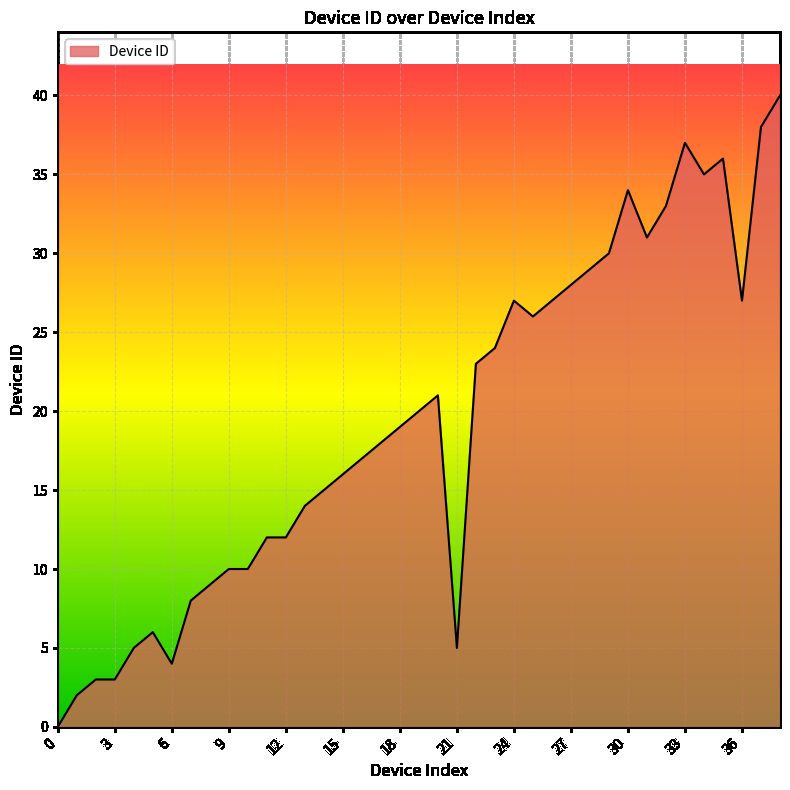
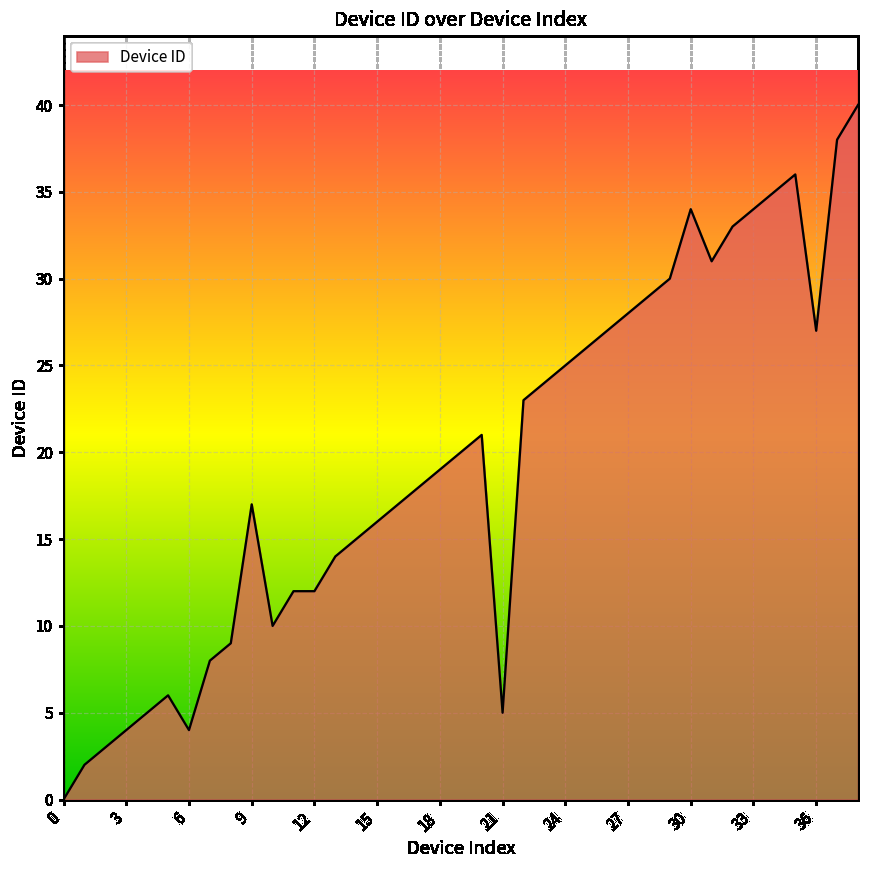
  {
    "0": 0,
-   "3": 3,
+   "3": 4,
    "6": 4,
-   "9": 10,
+   "9": 17,
    "12": 12,
    "15": 16,
    "18": 19,
    "21": 5,
-   "24": 27,
+   "24": 25,
    "27": 28,
    "30": 34,
-   "33": 37,
+   "33": 34,
    "36": 27
  }
